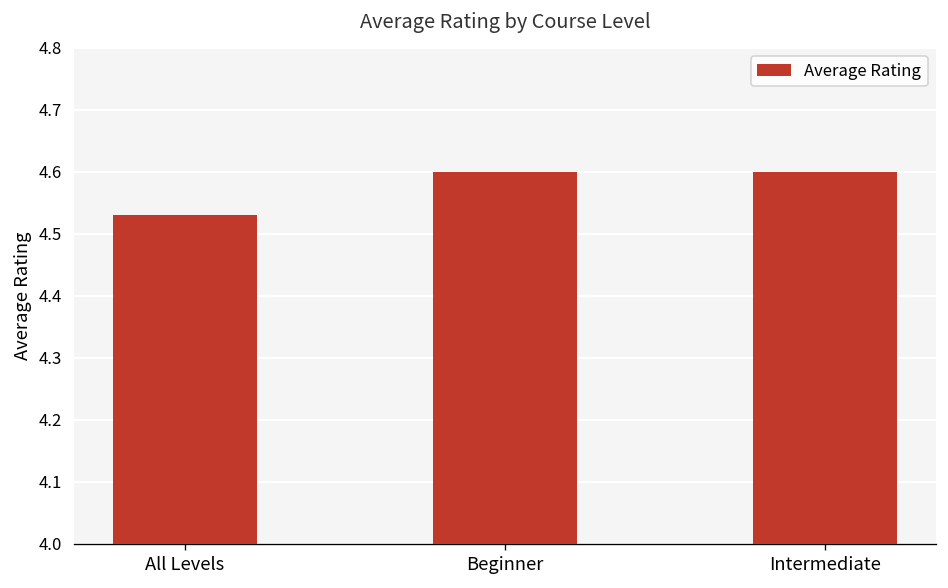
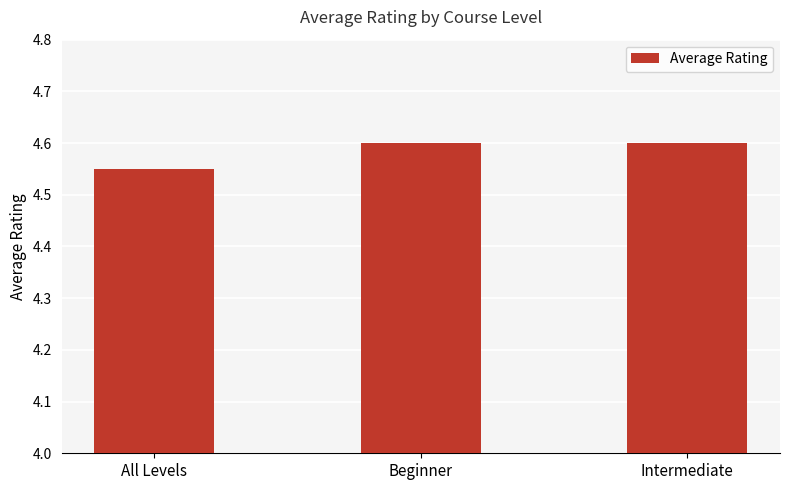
  {
-   "All Levels": 4.53,
+   "All Levels": 4.55,
    "Beginner": 4.60,
    "Intermediate": 4.60
  }
